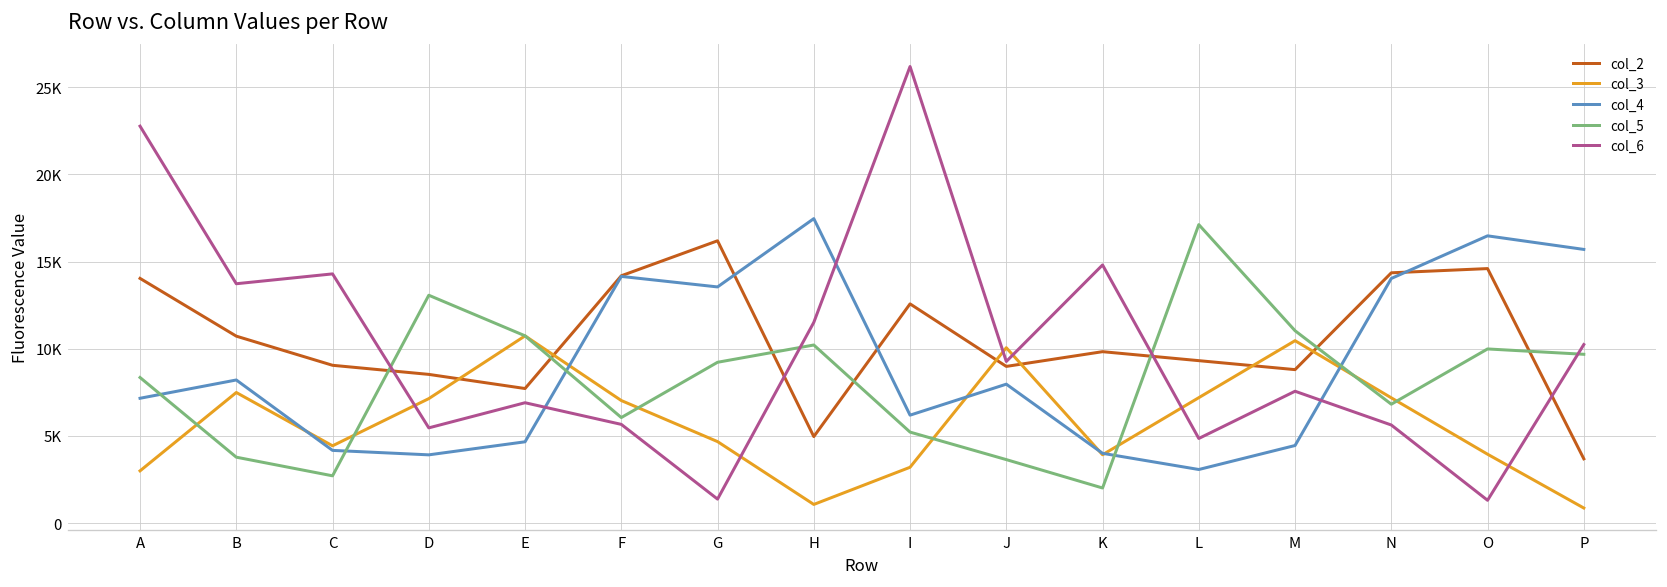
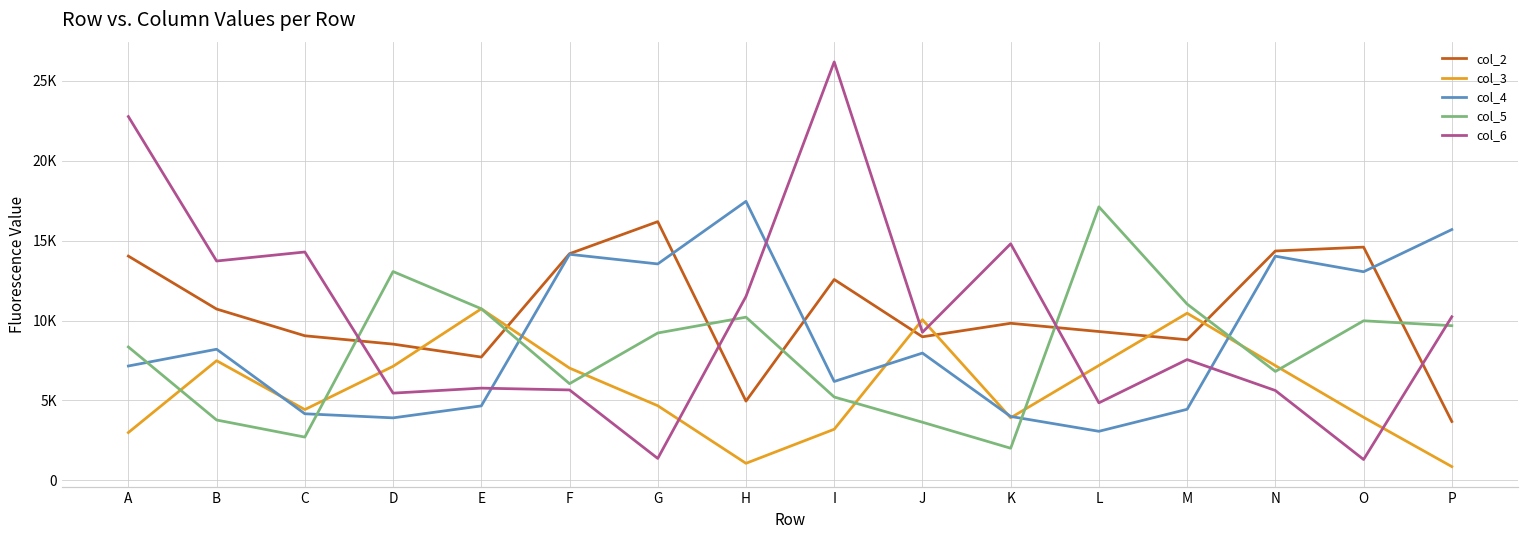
  {
    "col_2": {
      "A": 14000,
      "B": 10700,
      "C": 9100,
      "D": 8500,
      "E": 7700,
      "G": 16200,
      "H": 5000,
      "I": 12600,
      "J": 9000,
      "K": 9800,
      "L": 9300,
      "M": 8800,
      "N": 14400,
      "O": 14600,
      "P": 3700
    },
    "col_3": {
      "A": 3000,
      "B": 7500,
      "C": 4400,
      "D": 7100,
      "F": 7000,
      "G": 4700,
      "H": 1100,
      "I": 3200,
      "J": 10100,
      "L": 7200,
      "M": 10500,
      "N": 7200,
      "O": 3900,
      "P": 900
    },
    "col_4": {
      "A": 7200,
      "B": 8200,
      "C": 4200,
      "D": 3900,
      "E": 4700,
      "G": 13500,
      "H": 17500,
      "I": 6200,
      "J": 8000,
      "L": 3100,
      "M": 4400,
      "N": 14000,
-     "O": 16500,
+     "O": 13100,
      "P": 15700
    },
    "col_5": {
      "A": 8400,
      "B": 3800,
      "C": 2700,
      "D": 13100,
      "F": 6100,
      "G": 9200,
      "H": 10200,
      "I": 5200,
      "J": 3600,
      "K": 2000,
      "L": 17100,
      "M": 11000,
      "N": 6800,
      "O": 10000,
      "P": 9700
    },
    "col_6": {
      "A": 22800,
      "B": 13700,
      "C": 14300,
      "D": 5500,
-     "E": 6900,
+     "E": 5800,
      "F": 5700,
      "G": 1400,
      "H": 11500,
      "I": 26200,
      "J": 9300,
      "K": 14800,
      "L": 4900,
      "M": 7600,
      "N": 5600,
      "O": 1300,
      "P": 10200
    }
  }
